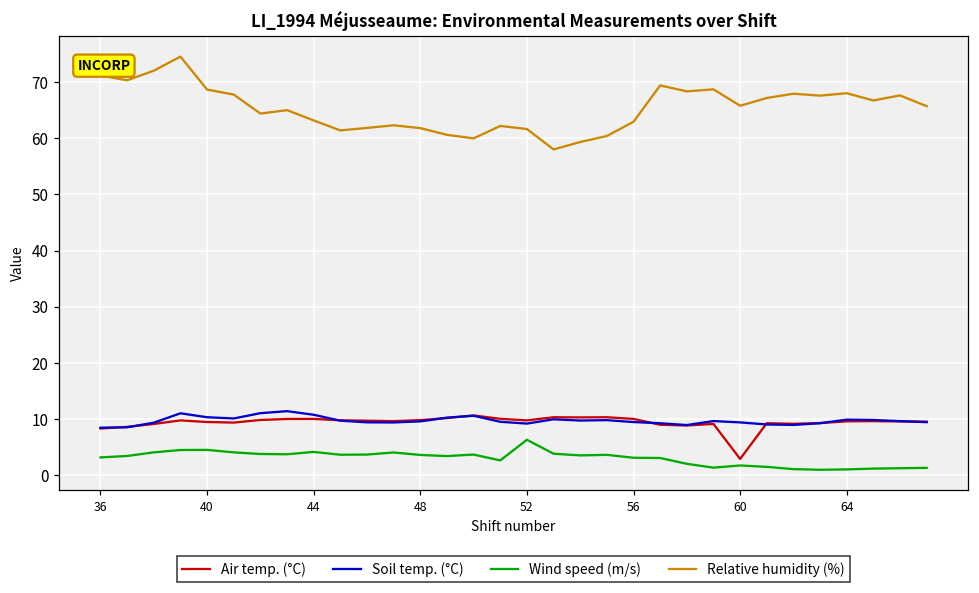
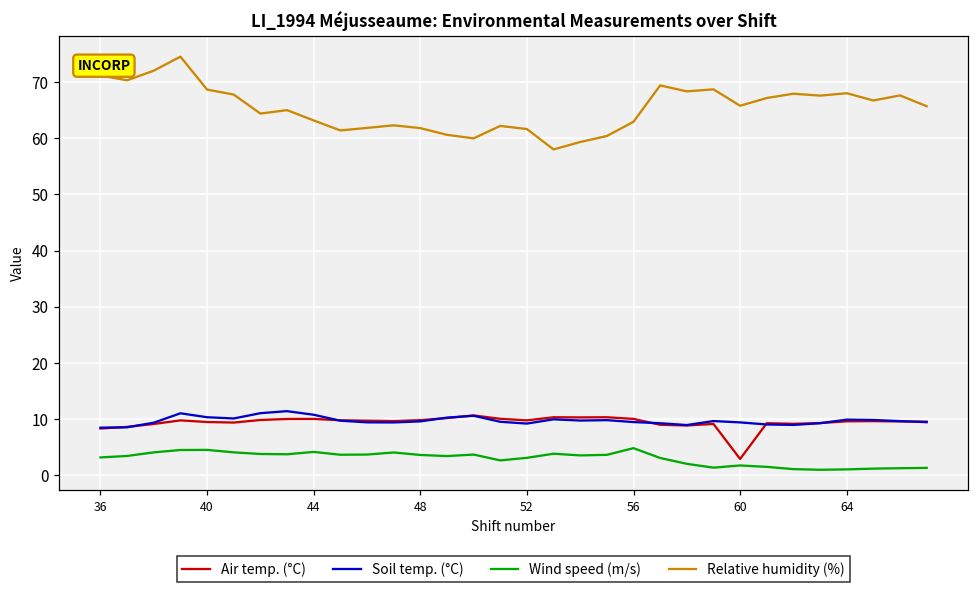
  {
    "Air temp. (°C)": {
      "40": 10,
      "44": 10,
      "52": 10,
      "56": 10,
      "60": 3
    },
    "Soil temp. (°C)": {
      "40": 10,
      "44": 11,
      "52": 9,
      "56": 9,
      "60": 9
    },
    "Wind speed (m/s)": {
      "36": 3,
      "40": 5,
      "44": 4,
      "48": 4,
-     "52": 6,
-     "56": 3,
+     "52": 3,
+     "56": 5,
      "60": 2,
      "64": 1
    },
    "Relative humidity (%)": {
      "40": 69,
      "44": 63,
      "48": 62,
      "52": 62,
      "56": 63,
      "60": 66,
      "64": 68
    }
  }
